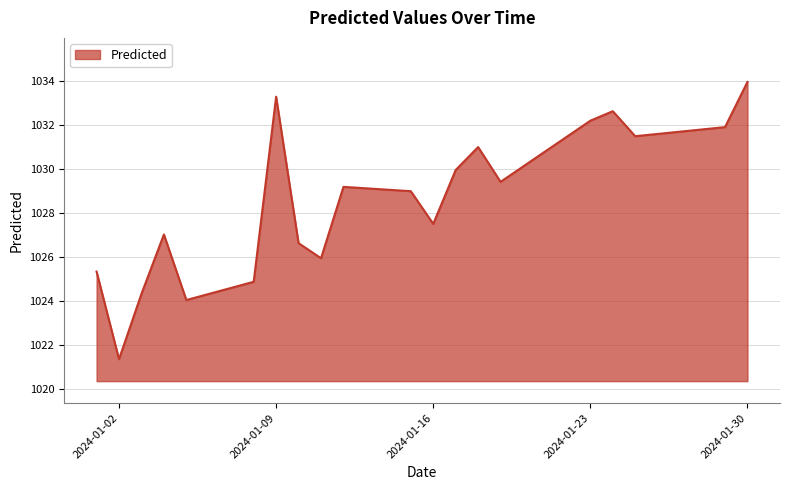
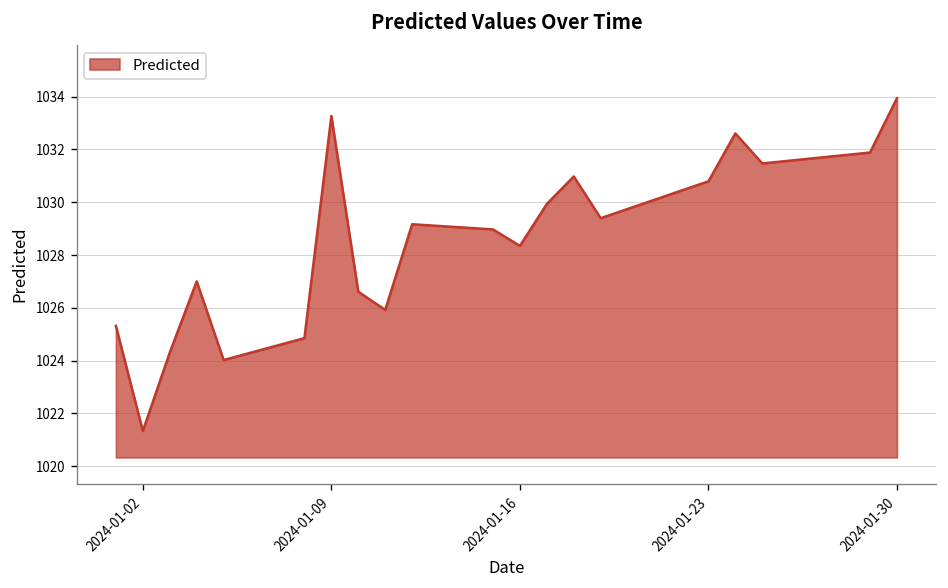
  {
    "2024-01-02": 1021.3,
    "2024-01-09": 1033.3,
-   "2024-01-16": 1027.5,
-   "2024-01-23": 1032.2,
+   "2024-01-16": 1028.3,
+   "2024-01-23": 1030.8,
    "2024-01-30": 1033.9
  }
